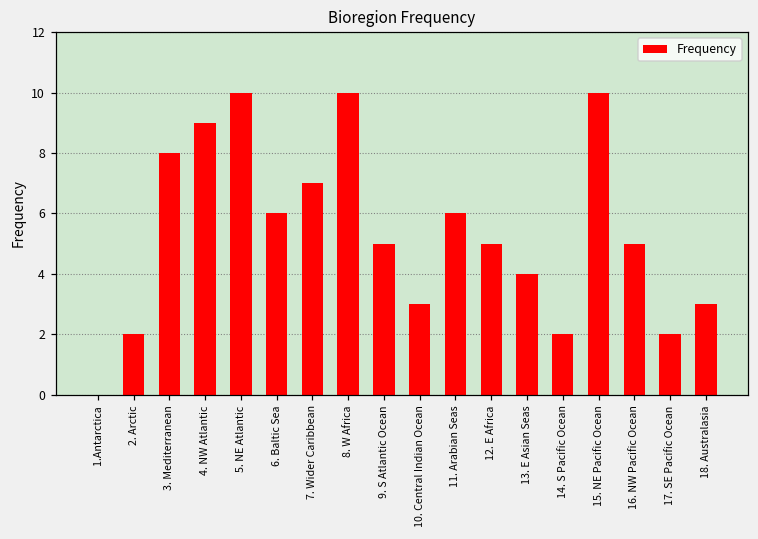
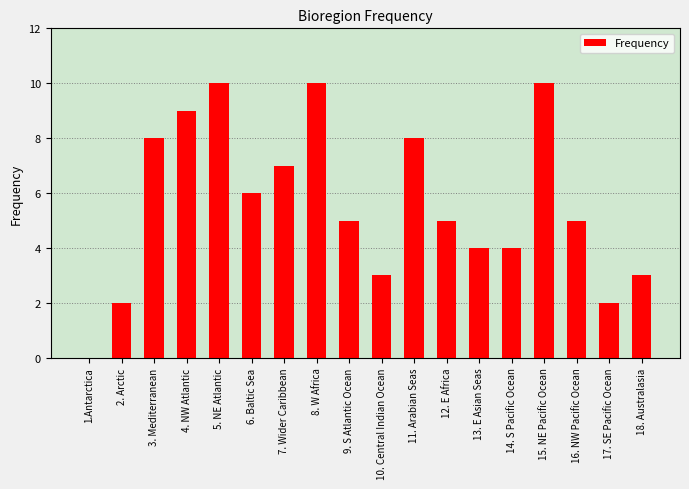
  {
    "1.Antarctica": 0,
    "2. Arctic": 2,
    "3. Mediterranean": 8,
    "4. NW Atlantic": 9,
    "5. NE Atlantic": 10,
    "6. Baltic Sea": 6,
    "7. Wider Caribbean": 7,
    "8. W Africa": 10,
    "9. S Atlantic Ocean": 5,
    "10. Central Indian Ocean": 3,
-   "11. Arabian Seas": 6,
+   "11. Arabian Seas": 8,
    "12. E Africa": 5,
    "13. E Asian Seas": 4,
-   "14. S Pacific Ocean": 2,
+   "14. S Pacific Ocean": 4,
    "15. NE Pacific Ocean": 10,
    "16. NW Pacific Ocean": 5,
    "17. SE Pacific Ocean": 2,
    "18. Australasia": 3
  }
